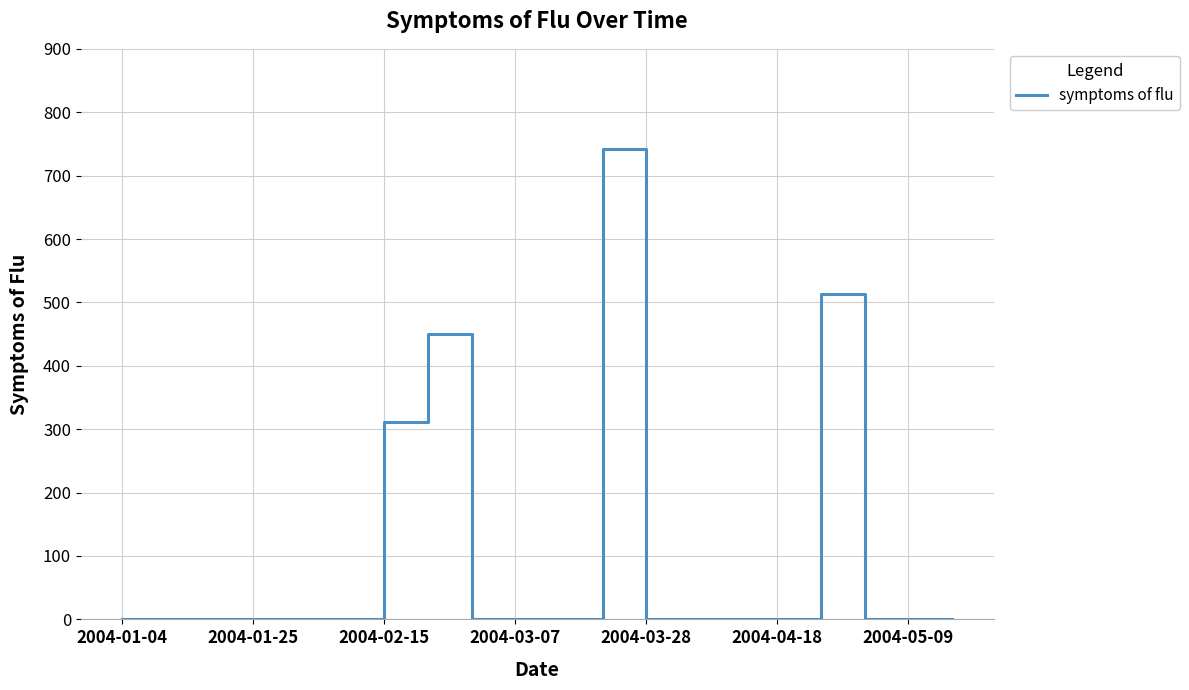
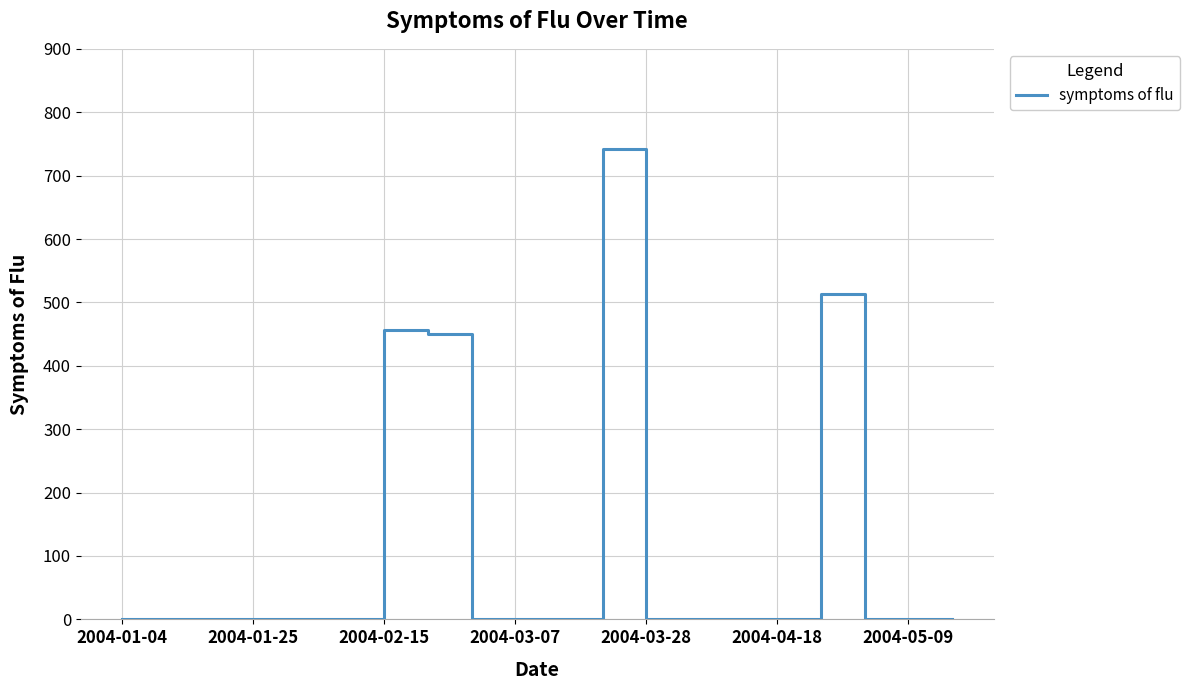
  {
    "2004-01-04": 0,
    "2004-01-25": 0,
-   "2004-02-15": 310,
+   "2004-02-15": 460,
    "2004-03-07": 0,
    "2004-03-28": 0,
    "2004-04-18": 0,
    "2004-05-09": 0
  }
